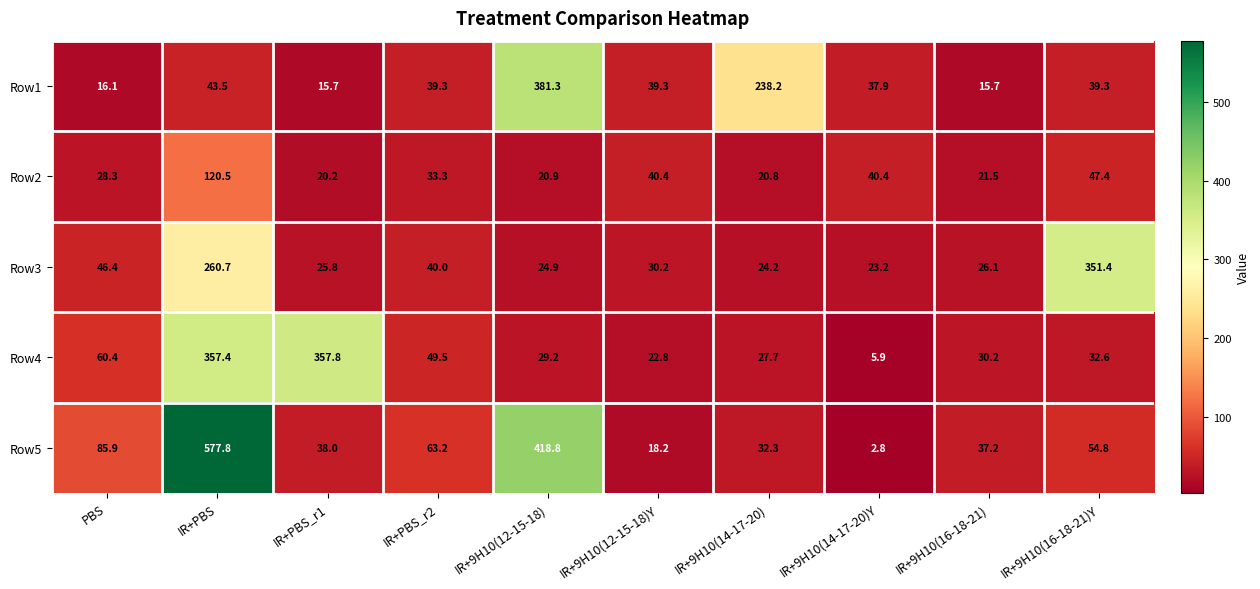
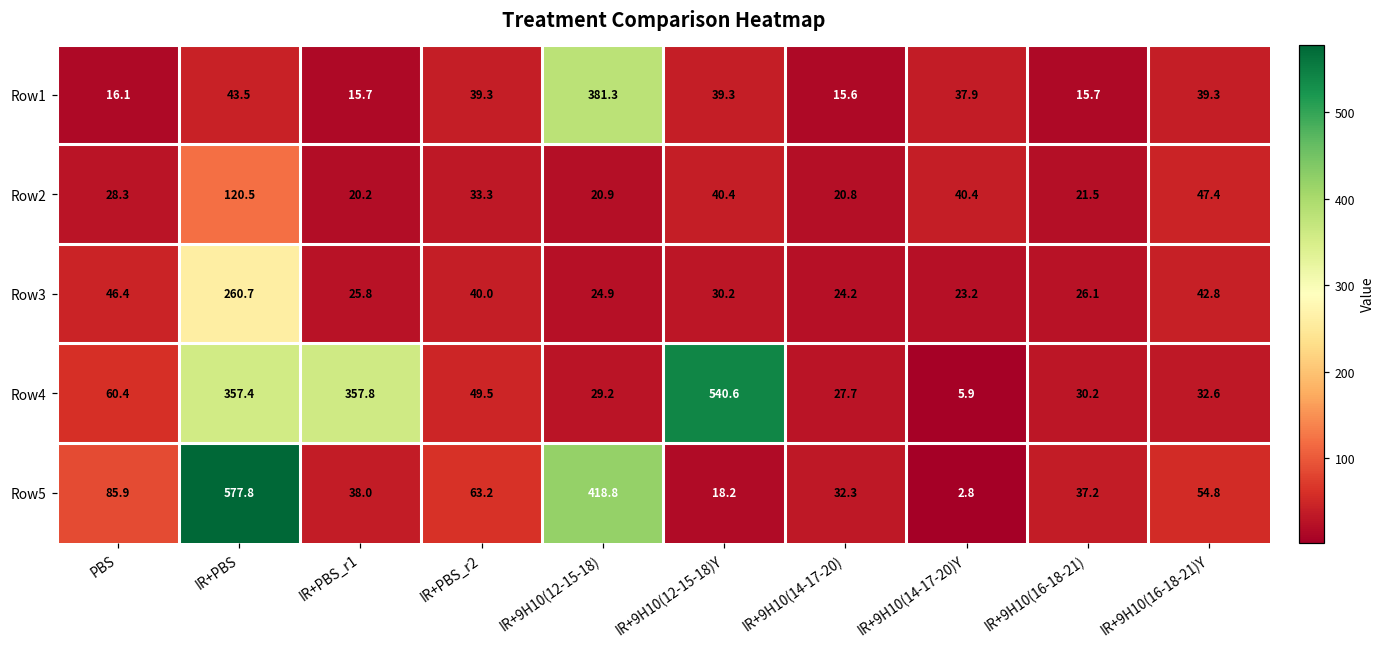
  {
    "Row1": {
      "PBS": 16.1,
      "IR+PBS": 43.5,
      "IR+PBS_r1": 15.7,
      "IR+PBS_r2": 39.3,
      "IR+9H10(12-15-18)": 381.3,
      "IR+9H10(12-15-18)Y": 39.3,
-     "IR+9H10(14-17-20)": 238.2,
+     "IR+9H10(14-17-20)": 15.6,
      "IR+9H10(14-17-20)Y": 37.9,
      "IR+9H10(16-18-21)": 15.7,
      "IR+9H10(16-18-21)Y": 39.3
    },
    "Row2": {
      "PBS": 28.3,
      "IR+PBS": 120.5,
      "IR+PBS_r1": 20.2,
      "IR+PBS_r2": 33.3,
      "IR+9H10(12-15-18)": 20.9,
      "IR+9H10(12-15-18)Y": 40.4,
      "IR+9H10(14-17-20)": 20.8,
      "IR+9H10(14-17-20)Y": 40.4,
      "IR+9H10(16-18-21)": 21.5,
      "IR+9H10(16-18-21)Y": 47.4
    },
    "Row3": {
      "PBS": 46.4,
      "IR+PBS": 260.7,
      "IR+PBS_r1": 25.8,
      "IR+PBS_r2": 40.0,
      "IR+9H10(12-15-18)": 24.9,
      "IR+9H10(12-15-18)Y": 30.2,
      "IR+9H10(14-17-20)": 24.2,
      "IR+9H10(14-17-20)Y": 23.2,
      "IR+9H10(16-18-21)": 26.1,
-     "IR+9H10(16-18-21)Y": 351.4
+     "IR+9H10(16-18-21)Y": 42.8
    },
    "Row4": {
      "PBS": 60.4,
      "IR+PBS": 357.4,
      "IR+PBS_r1": 357.8,
      "IR+PBS_r2": 49.5,
      "IR+9H10(12-15-18)": 29.2,
-     "IR+9H10(12-15-18)Y": 22.8,
+     "IR+9H10(12-15-18)Y": 540.6,
      "IR+9H10(14-17-20)": 27.7,
      "IR+9H10(14-17-20)Y": 5.9,
      "IR+9H10(16-18-21)": 30.2,
      "IR+9H10(16-18-21)Y": 32.6
    },
    "Row5": {
      "PBS": 85.9,
      "IR+PBS": 577.8,
      "IR+PBS_r1": 38.0,
      "IR+PBS_r2": 63.2,
      "IR+9H10(12-15-18)": 418.8,
      "IR+9H10(12-15-18)Y": 18.2,
      "IR+9H10(14-17-20)": 32.3,
      "IR+9H10(14-17-20)Y": 2.8,
      "IR+9H10(16-18-21)": 37.2,
      "IR+9H10(16-18-21)Y": 54.8
    }
  }
